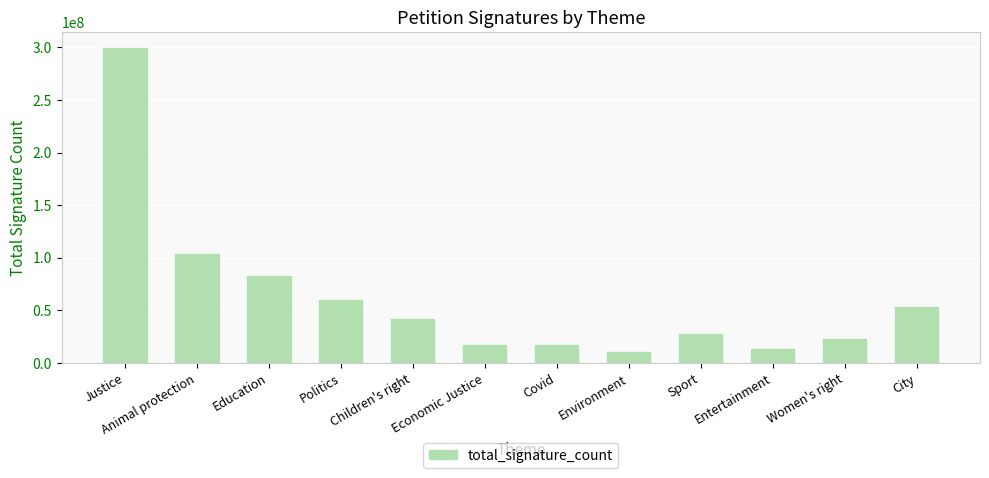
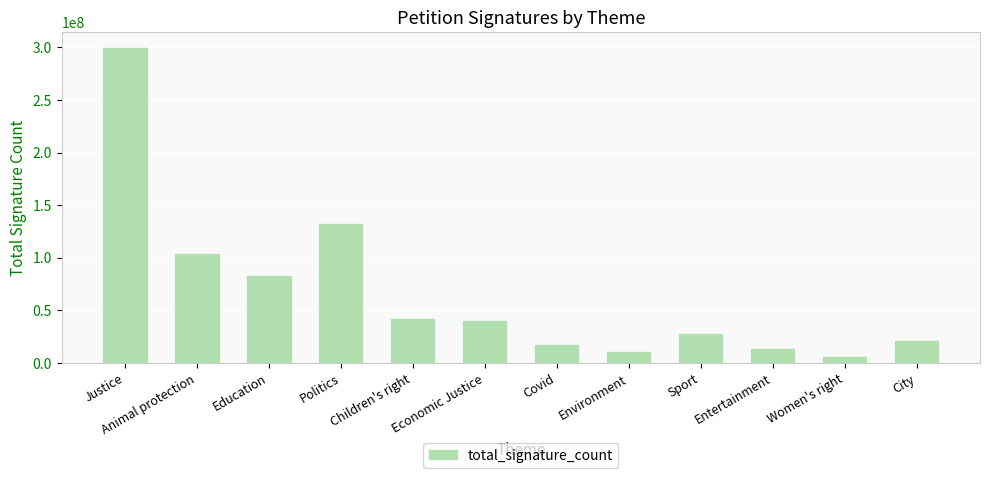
  {
    "Justice": 299000000,
    "Animal protection": 104000000,
    "Education": 83000000,
-   "Politics": 60000000,
+   "Politics": 133000000,
    "Children's right": 42000000,
-   "Economic Justice": 18000000,
+   "Economic Justice": 40000000,
    "Covid": 17000000,
    "Environment": 11000000,
    "Sport": 27000000,
    "Entertainment": 14000000,
-   "Women's right": 23000000,
-   "City": 53000000
+   "Women's right": 6000000,
+   "City": 21000000
  }
